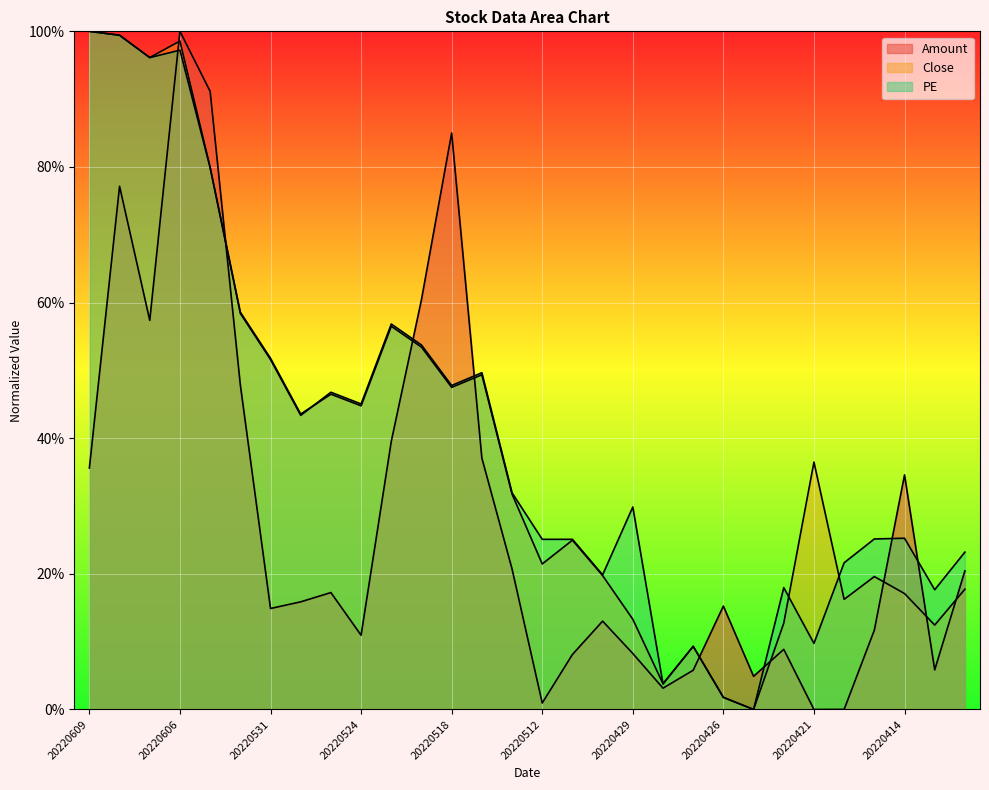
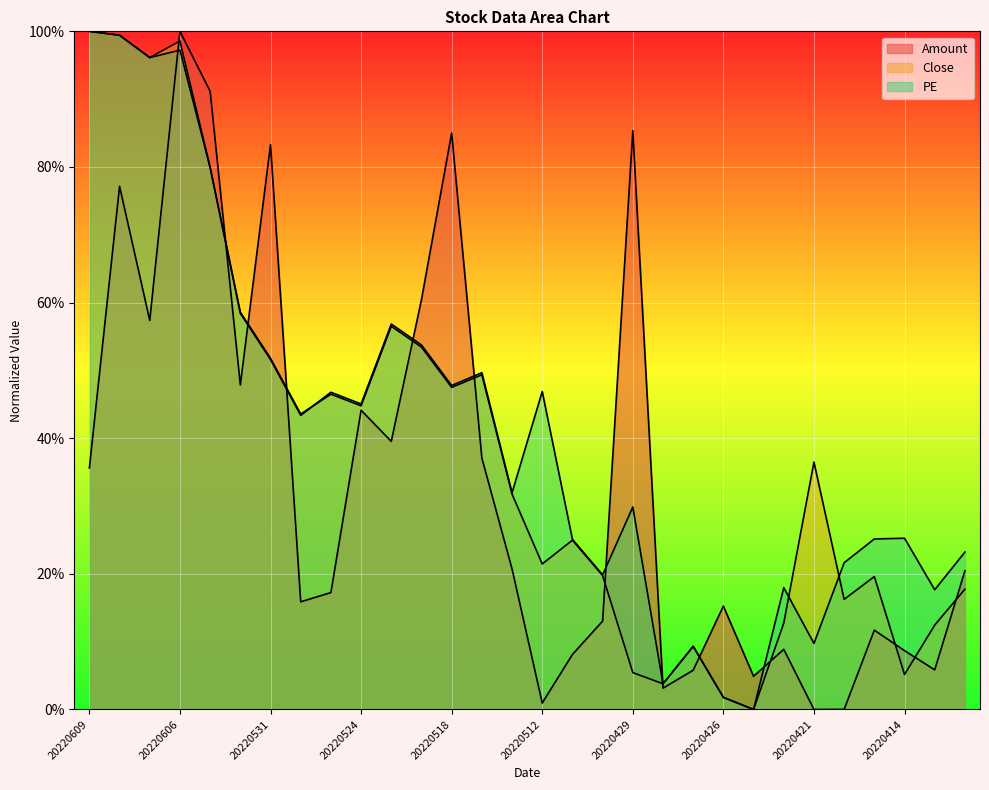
  {
    "Amount": {
      "20220609": "36%",
      "20220606": "100%",
-     "20220531": "15%",
-     "20220524": "11%",
+     "20220531": "83%",
+     "20220524": "44%",
      "20220518": "85%",
      "20220512": "1%",
-     "20220429": "8%",
+     "20220429": "85%",
      "20220426": "15%",
      "20220421": "0%",
-     "20220414": "35%"
+     "20220414": "9%"
    },
    "Close": {
      "20220606": "99%",
      "20220512": "21%",
-     "20220429": "13%",
+     "20220429": "5%",
      "20220421": "36%",
-     "20220414": "17%"
+     "20220414": "5%"
    },
    "PE": {
      "20220606": "97%",
-     "20220512": "25%",
+     "20220512": "47%",
      "20220429": "30%",
      "20220421": "10%",
      "20220414": "25%"
    }
  }
